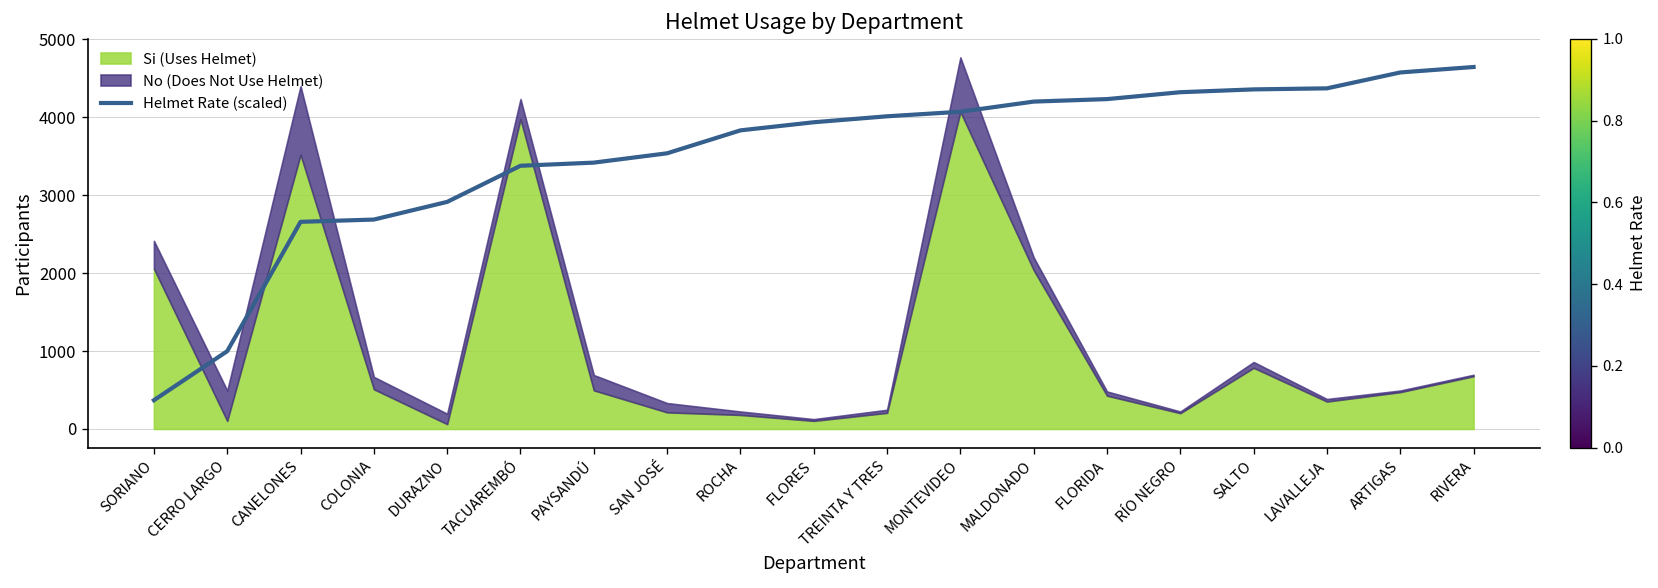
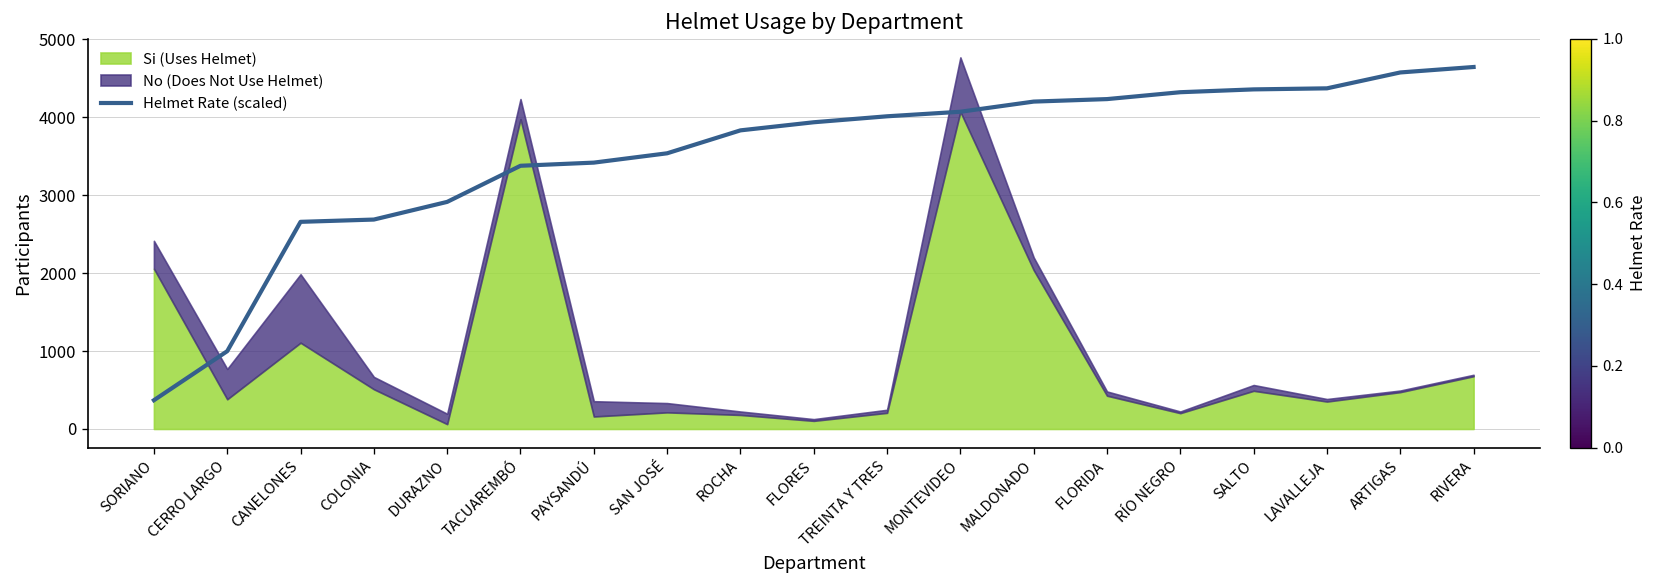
  {
    "Si (Uses Helmet)": {
      "SORIANO": 2100,
-     "CERRO LARGO": 100,
-     "CANELONES": 3500,
+     "CERRO LARGO": 400,
+     "CANELONES": 1100,
      "COLONIA": 500,
      "DURAZNO": 100,
      "TACUAREMBÓ": 4000,
-     "PAYSANDÚ": 500,
+     "PAYSANDÚ": 200,
      "SAN JOSÉ": 200,
      "ROCHA": 200,
      "MALDONADO": 2000,
      "FLORIDA": 400,
-     "SALTO": 800
+     "SALTO": 500
    }
  }
